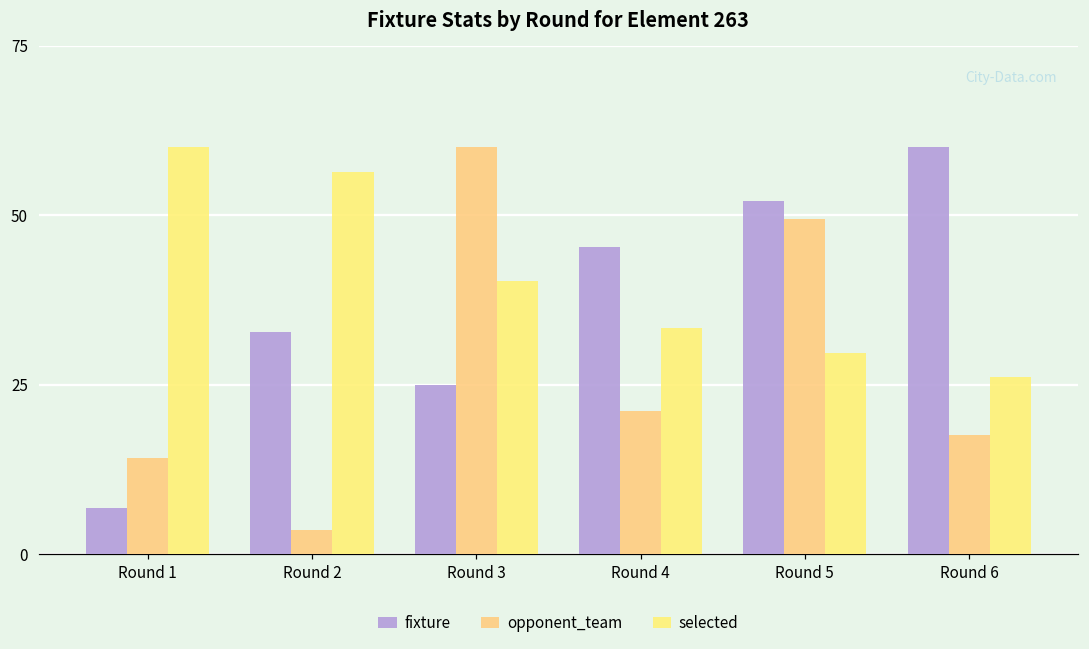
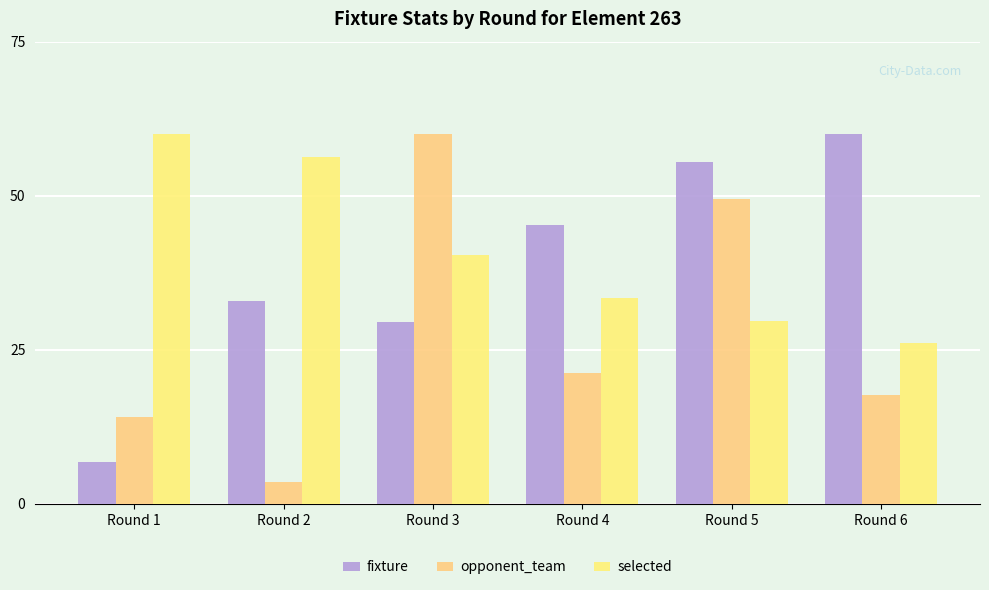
  {
    "fixture": {
      "Round 1": 7,
      "Round 2": 33,
-     "Round 3": 25,
+     "Round 3": 29,
      "Round 4": 45,
-     "Round 5": 52,
+     "Round 5": 55,
      "Round 6": 60
    }
  }
